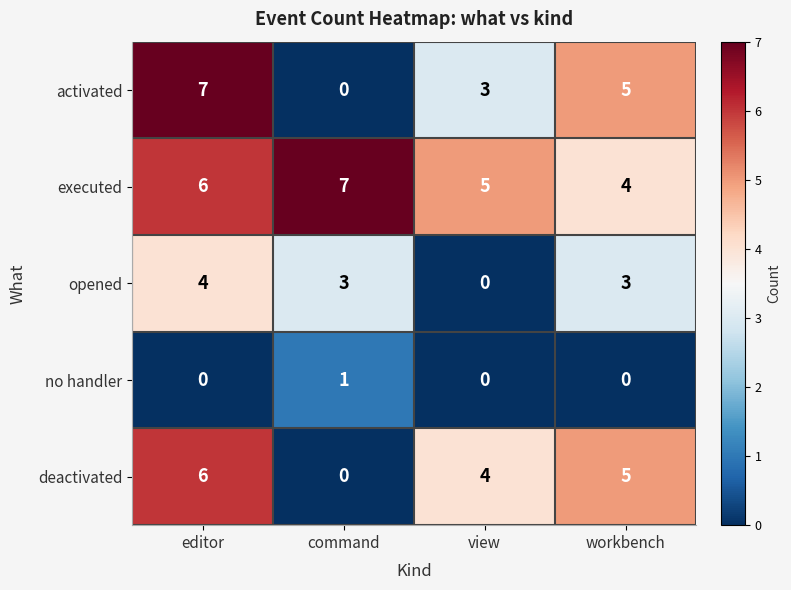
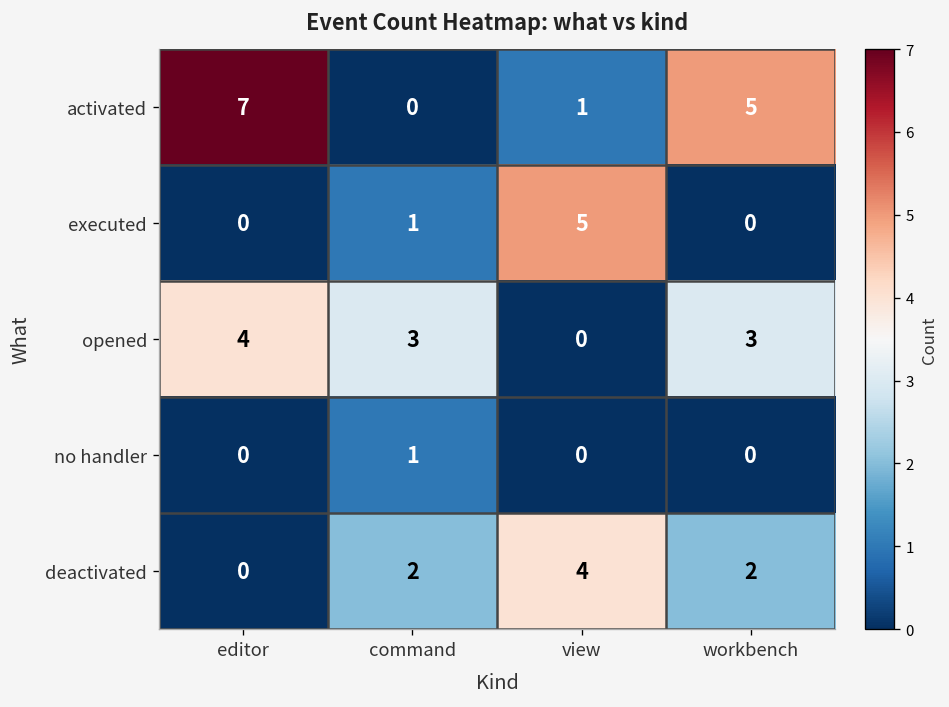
  {
    "activated": {
      "editor": 7,
      "command": 0,
-     "view": 3,
+     "view": 1,
      "workbench": 5
    },
    "executed": {
-     "editor": 6,
-     "command": 7,
+     "editor": 0,
+     "command": 1,
      "view": 5,
-     "workbench": 4
+     "workbench": 0
    },
    "opened": {
      "editor": 4,
      "command": 3,
      "view": 0,
      "workbench": 3
    },
    "no handler": {
      "editor": 0,
      "command": 1,
      "view": 0,
      "workbench": 0
    },
    "deactivated": {
-     "editor": 6,
-     "command": 0,
+     "editor": 0,
+     "command": 2,
      "view": 4,
-     "workbench": 5
+     "workbench": 2
    }
  }
